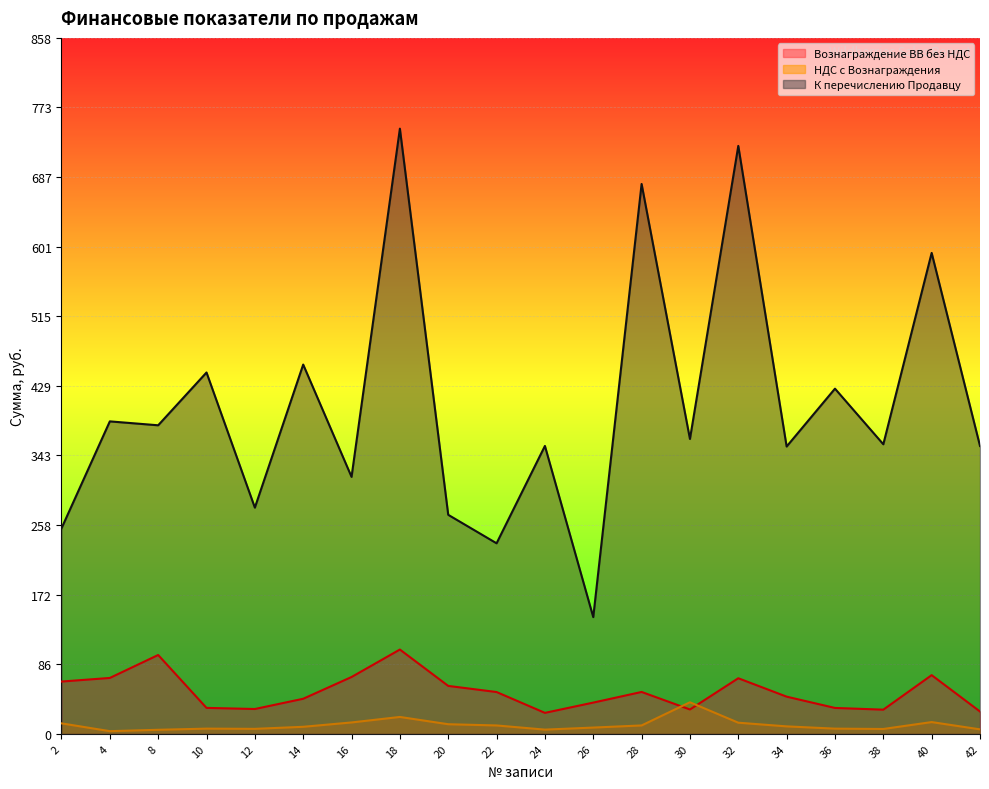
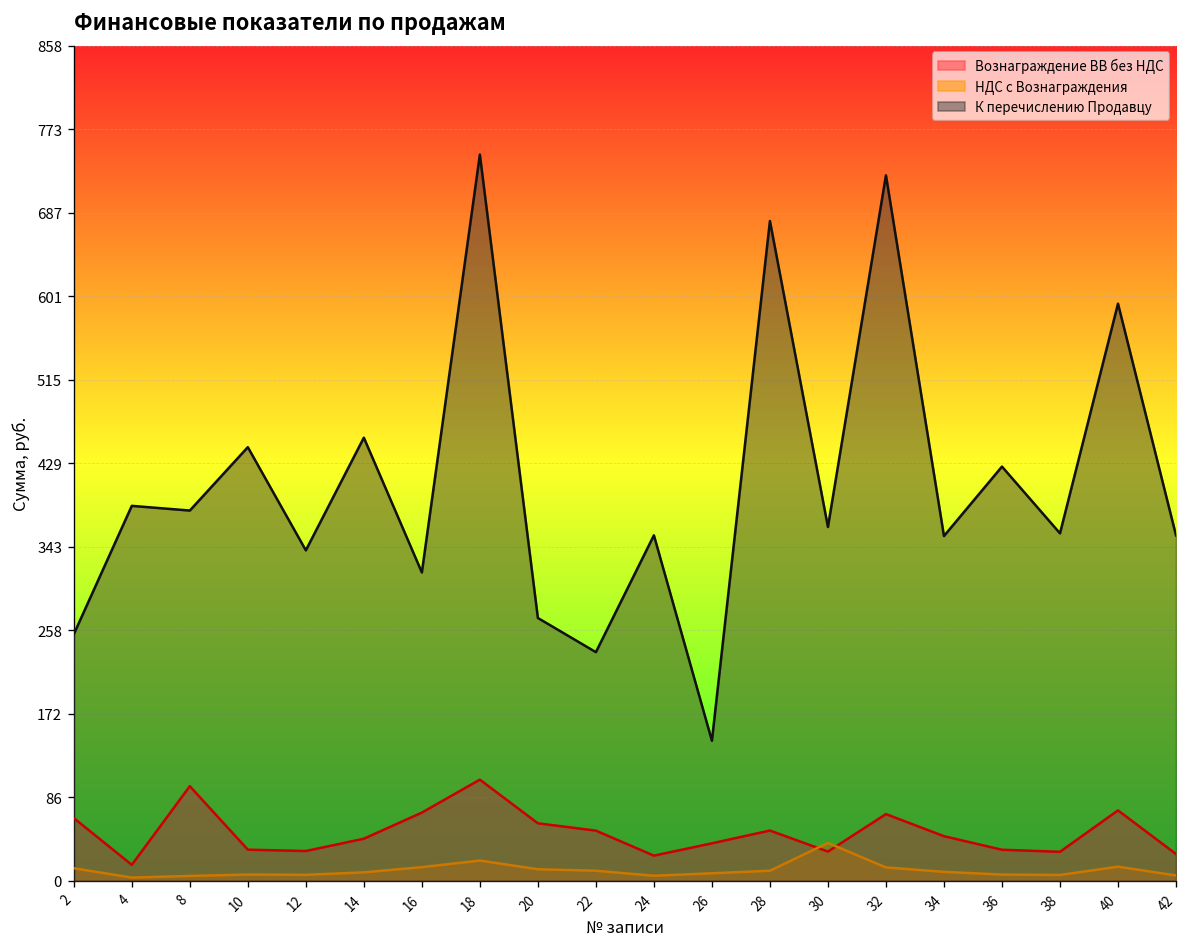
  {
    "Вознаграждение ВВ без НДС": {
      "2": 60,
-     "4": 70,
+     "4": 20,
      "8": 100,
      "10": 30,
      "12": 30,
      "14": 40,
      "16": 70,
      "18": 100,
      "20": 60,
      "22": 50,
      "24": 30,
      "26": 40,
      "28": 50,
      "30": 30,
      "32": 70,
      "34": 50,
      "36": 30,
      "38": 30,
      "40": 70,
      "42": 30
    },
    "НДС с Вознаграждения": {
      "2": 10,
      "4": 0,
      "8": 0,
      "10": 10,
      "12": 10,
      "14": 10,
      "16": 10,
      "18": 20,
      "20": 10,
      "22": 10,
      "24": 10,
      "26": 10,
      "28": 10,
      "30": 40,
      "32": 10,
      "34": 10,
      "36": 10,
      "38": 10,
      "40": 10,
      "42": 10
    },
    "К перечислению Продавцу": {
      "2": 250,
      "4": 390,
      "8": 380,
      "10": 450,
-     "12": 280,
+     "12": 340,
      "14": 460,
      "16": 320,
      "18": 750,
      "20": 270,
      "22": 230,
      "24": 360,
      "26": 140,
      "28": 680,
      "30": 360,
      "32": 730,
      "34": 350,
      "36": 430,
      "38": 360,
      "40": 590,
      "42": 360
    }
  }
